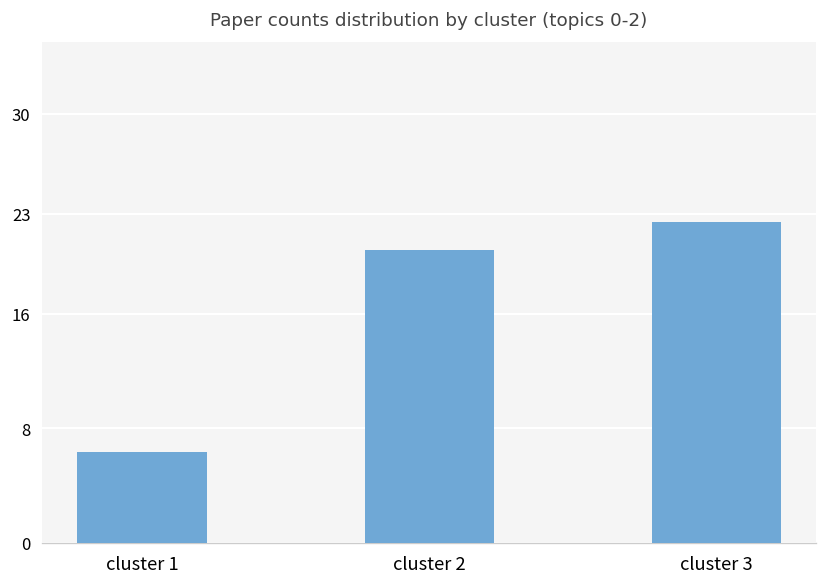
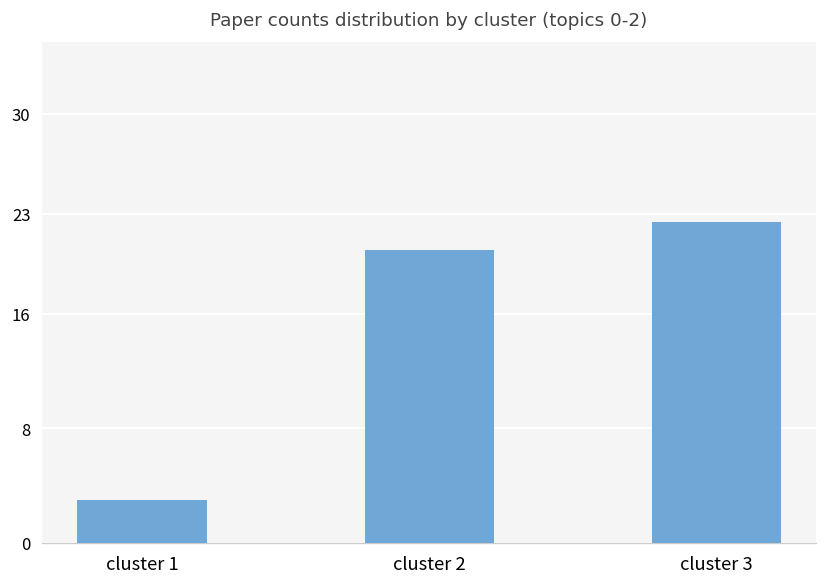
  {
-   "cluster 1": 6.4,
+   "cluster 1": 3.0,
    "cluster 2": 20.5,
    "cluster 3": 22.4
  }
